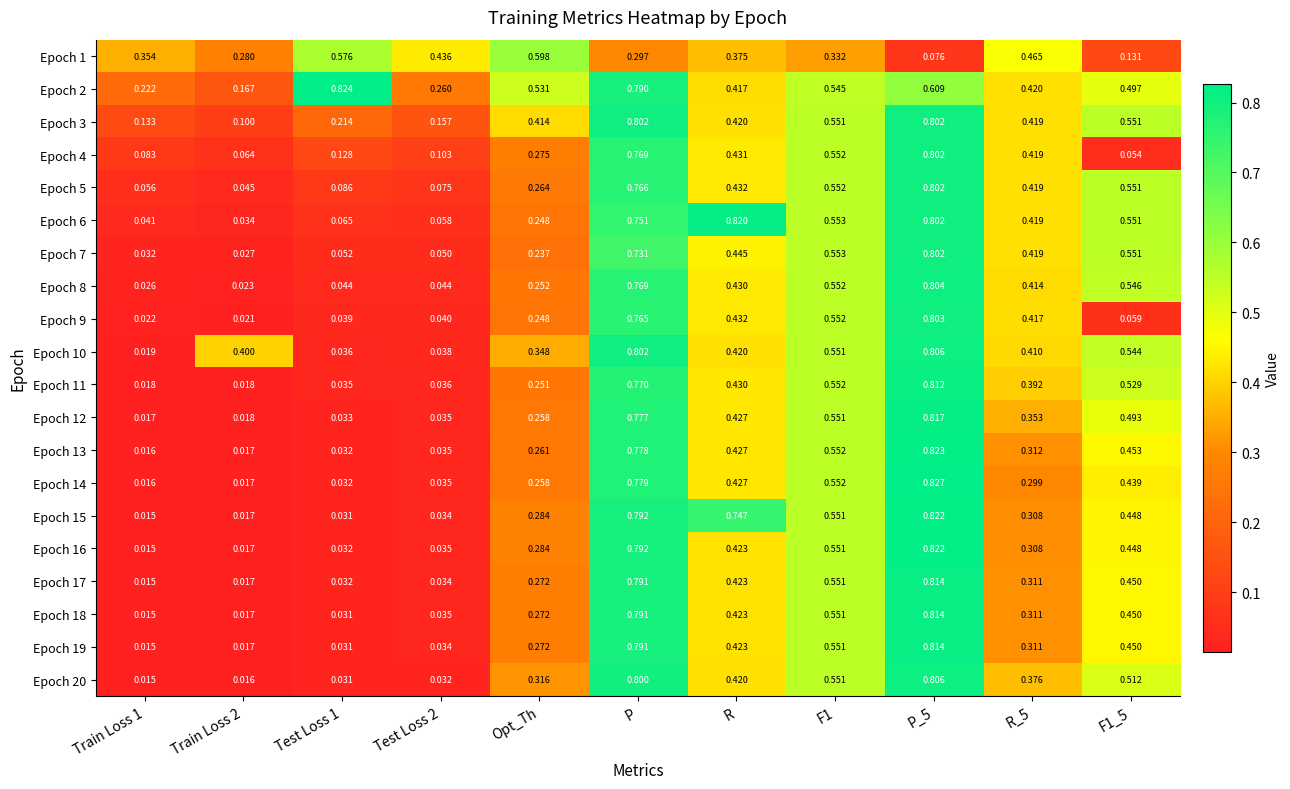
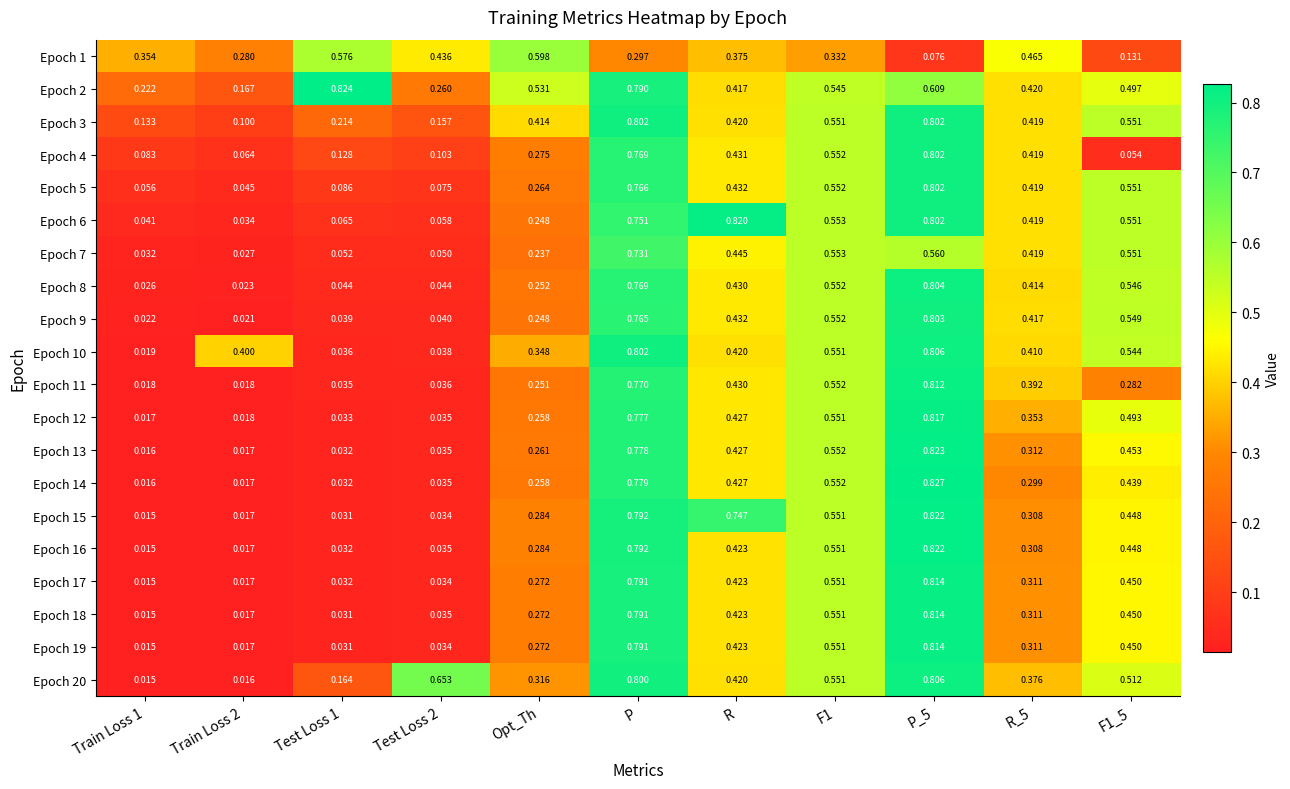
  {
    "Epoch 7": {
      "Train Loss 1": 0.032,
      "Train Loss 2": 0.027,
      "Test Loss 1": 0.052,
      "Test Loss 2": 0.050,
      "Opt_Th": 0.237,
      "P": 0.731,
      "R": 0.445,
      "F1": 0.553,
-     "P_5": 0.802,
+     "P_5": 0.560,
      "R_5": 0.419,
      "F1_5": 0.551
    },
    "Epoch 9": {
      "Train Loss 1": 0.022,
      "Train Loss 2": 0.021,
      "Test Loss 1": 0.039,
      "Test Loss 2": 0.040,
      "Opt_Th": 0.248,
      "P": 0.765,
      "R": 0.432,
      "F1": 0.552,
      "P_5": 0.803,
      "R_5": 0.417,
-     "F1_5": 0.059
+     "F1_5": 0.549
    },
    "Epoch 11": {
      "Train Loss 1": 0.018,
      "Train Loss 2": 0.018,
      "Test Loss 1": 0.035,
      "Test Loss 2": 0.036,
      "Opt_Th": 0.251,
      "P": 0.770,
      "R": 0.430,
      "F1": 0.552,
      "P_5": 0.812,
      "R_5": 0.392,
-     "F1_5": 0.529
+     "F1_5": 0.282
    },
    "Epoch 20": {
      "Train Loss 1": 0.015,
      "Train Loss 2": 0.016,
-     "Test Loss 1": 0.031,
-     "Test Loss 2": 0.032,
+     "Test Loss 1": 0.164,
+     "Test Loss 2": 0.653,
      "Opt_Th": 0.316,
      "P": 0.800,
      "R": 0.420,
      "F1": 0.551,
      "P_5": 0.806,
      "R_5": 0.376,
      "F1_5": 0.512
    }
  }
